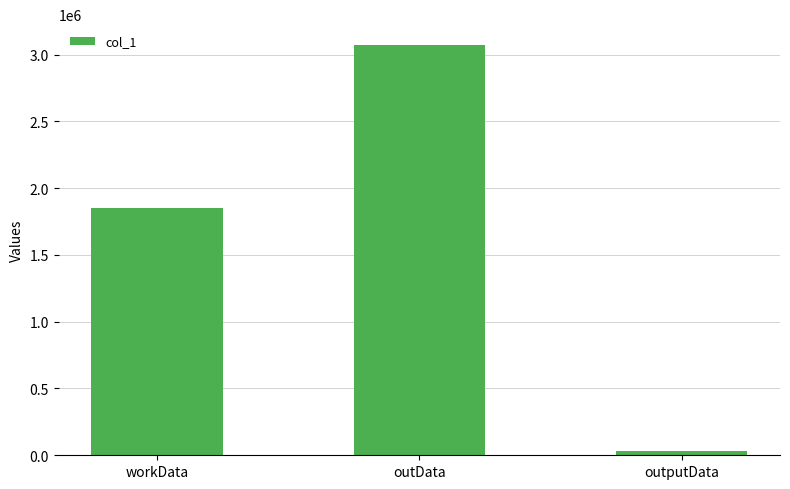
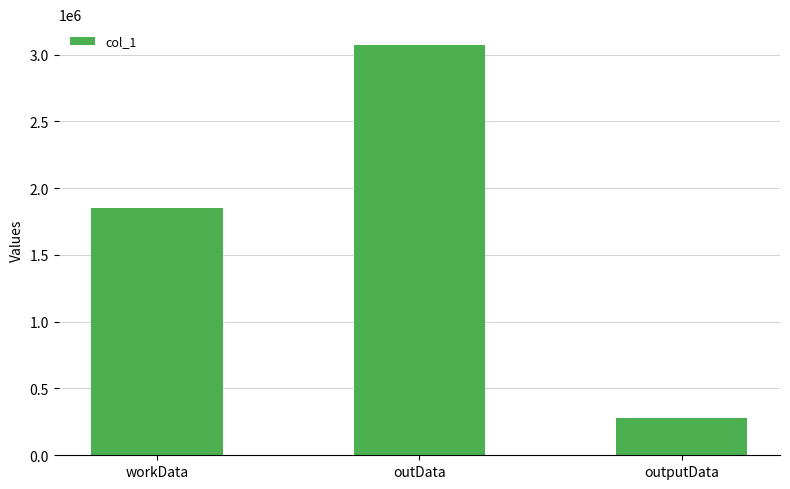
  {
    "workData": 1850000,
    "outData": 3070000,
-   "outputData": 30000
+   "outputData": 280000
  }
